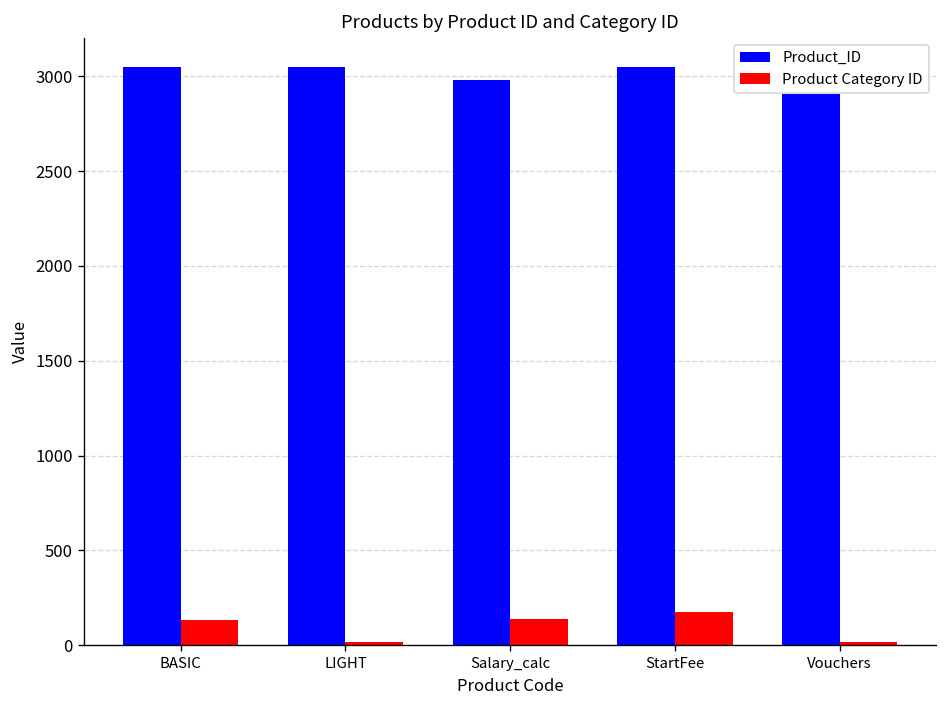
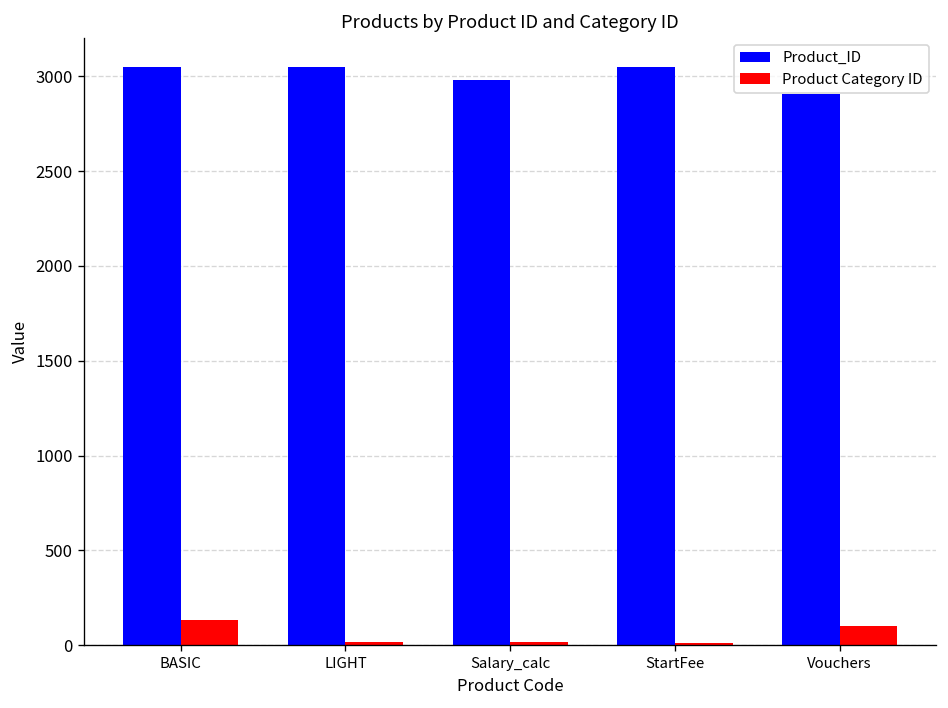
  {
    "Product_ID": {
      "BASIC": 3050,
      "LIGHT": 3050,
      "Salary_calc": 2980,
      "StartFee": 3050
    },
    "Product Category ID": {
      "BASIC": 130,
-     "Salary_calc": 140,
-     "StartFee": 170,
-     "Vouchers": 20
+     "Salary_calc": 20,
+     "StartFee": 10,
+     "Vouchers": 100
    }
  }
